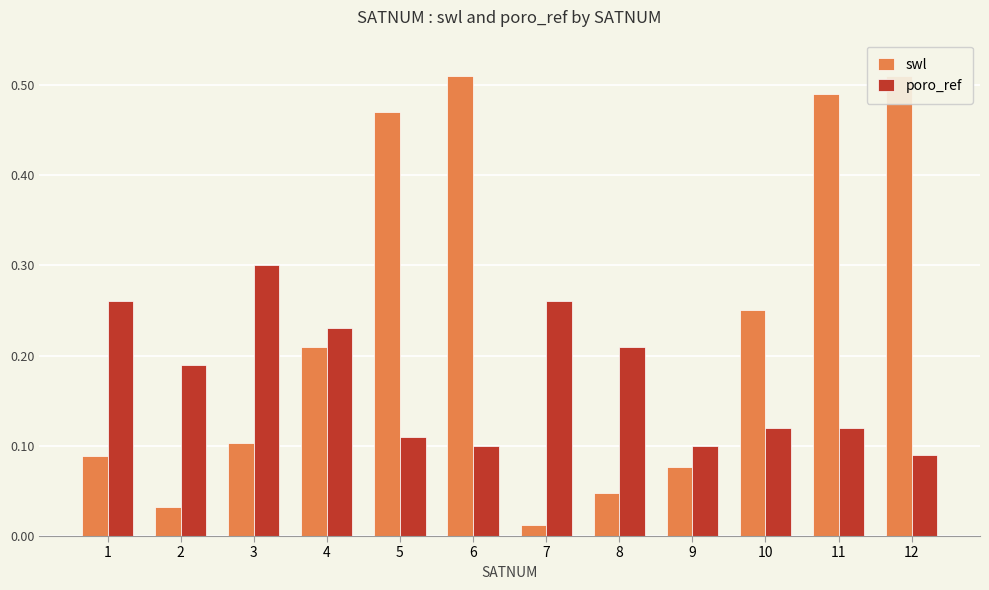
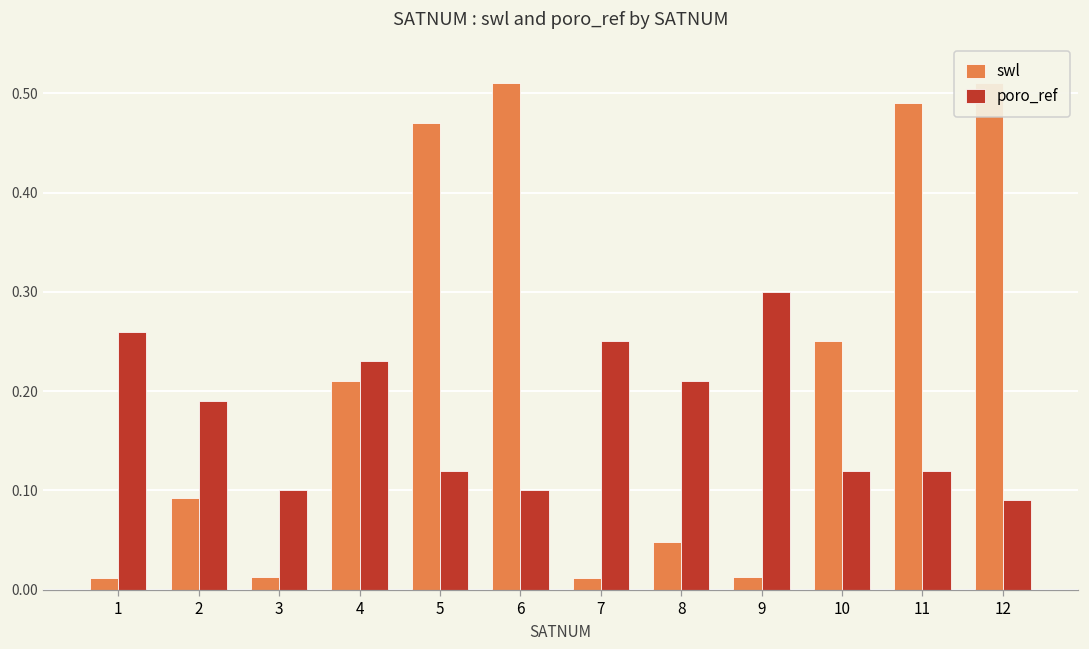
  {
    "swl": {
-     "1": 0.09,
-     "2": 0.03,
-     "3": 0.10,
+     "1": 0.01,
+     "2": 0.09,
+     "3": 0.01,
      "4": 0.21,
      "5": 0.47,
      "6": 0.51,
      "7": 0.01,
      "8": 0.05,
-     "9": 0.08,
+     "9": 0.01,
      "10": 0.25,
      "11": 0.49
    },
    "poro_ref": {
      "1": 0.26,
      "2": 0.19,
-     "3": 0.3,
+     "3": 0.1,
      "4": 0.23,
-     "5": 0.11,
+     "5": 0.12,
      "6": 0.10,
-     "7": 0.26,
+     "7": 0.25,
      "8": 0.21,
-     "9": 0.1,
+     "9": 0.3,
      "10": 0.12,
      "11": 0.12,
      "12": 0.09
    }
  }
